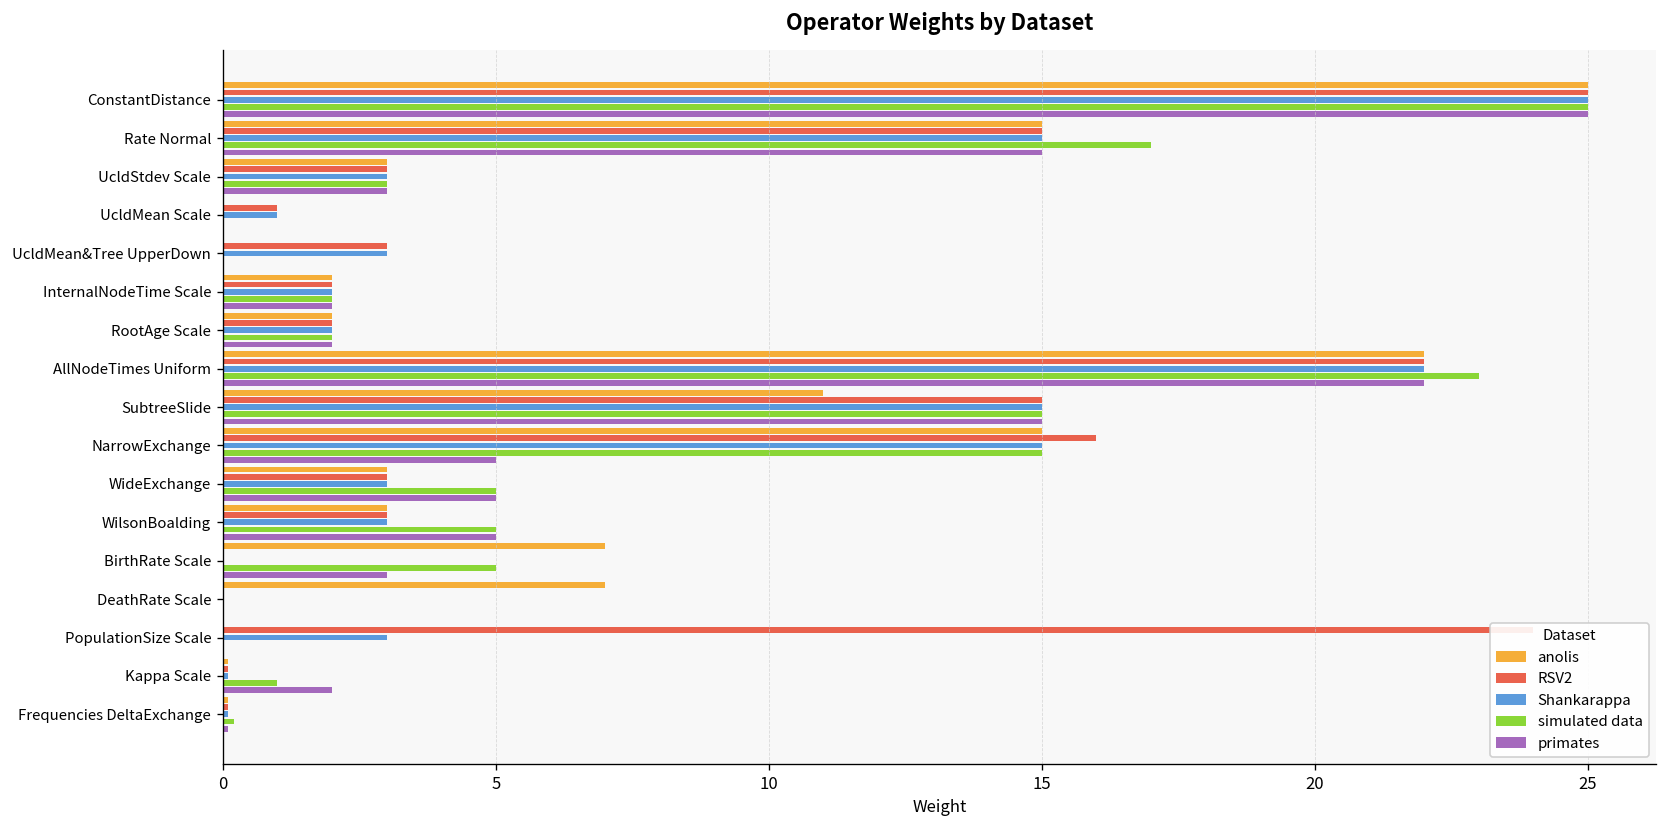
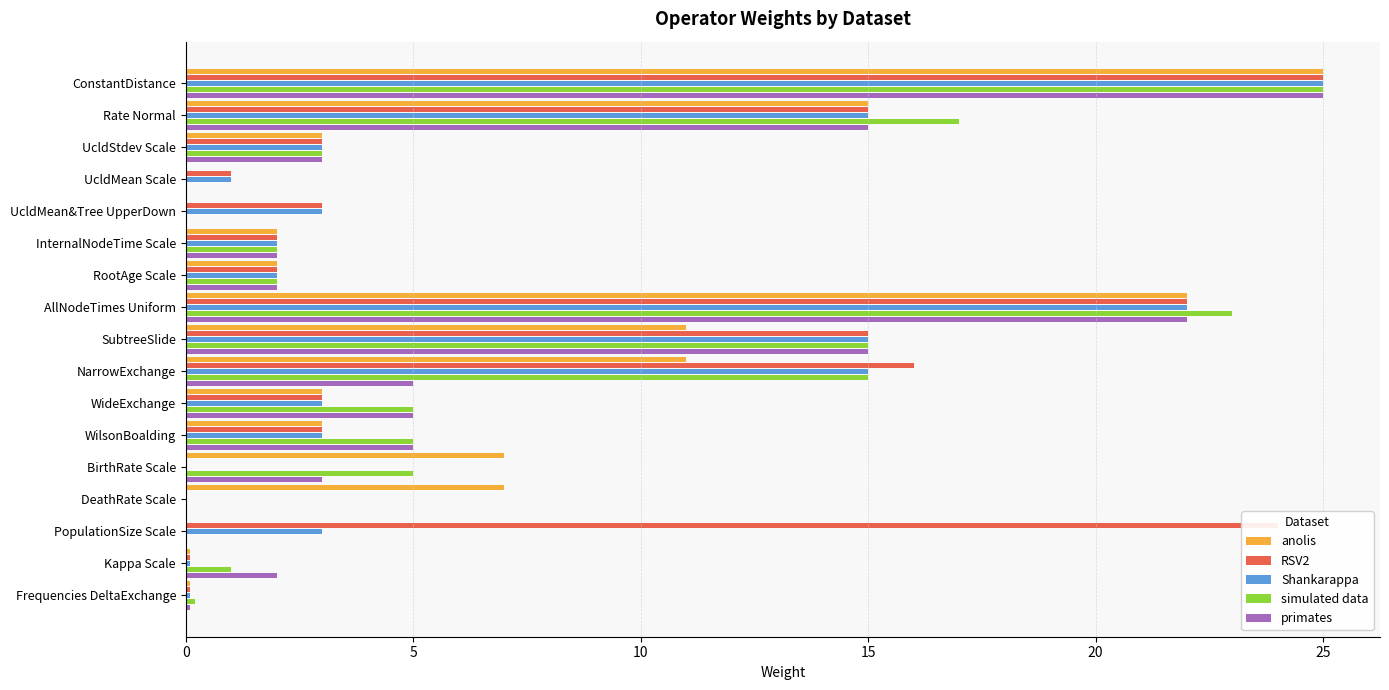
  {
    "anolis": {
      "ConstantDistance": 25,
      "Rate Normal": 15,
      "UcldStdev Scale": 3,
      "UcldMean Scale": 0,
      "UcldMean&Tree UpperDown": 0,
      "InternalNodeTime Scale": 2,
      "RootAge Scale": 2,
      "AllNodeTimes Uniform": 22,
      "SubtreeSlide": 11,
-     "NarrowExchange": 15,
+     "NarrowExchange": 11,
      "WideExchange": 3,
      "WilsonBoalding": 3,
      "BirthRate Scale": 7,
      "DeathRate Scale": 7,
      "PopulationSize Scale": 0,
      "Kappa Scale": 0.1,
      "Frequencies DeltaExchange": 0.1
    },
    "RSV2": {
      "ConstantDistance": 25,
      "Rate Normal": 15,
      "UcldStdev Scale": 3,
      "UcldMean Scale": 1,
      "UcldMean&Tree UpperDown": 3,
      "InternalNodeTime Scale": 2,
      "RootAge Scale": 2,
      "AllNodeTimes Uniform": 22,
      "SubtreeSlide": 15,
      "NarrowExchange": 16,
      "WideExchange": 3,
      "WilsonBoalding": 3,
      "BirthRate Scale": 0,
      "DeathRate Scale": 0,
      "Kappa Scale": 0.1,
      "Frequencies DeltaExchange": 0.1
    },
    "Shankarappa": {
      "ConstantDistance": 25,
      "Rate Normal": 15,
      "UcldStdev Scale": 3,
      "UcldMean Scale": 1,
      "UcldMean&Tree UpperDown": 3,
      "InternalNodeTime Scale": 2,
      "RootAge Scale": 2,
      "AllNodeTimes Uniform": 22,
      "SubtreeSlide": 15,
      "NarrowExchange": 15,
      "WideExchange": 3,
      "WilsonBoalding": 3,
      "BirthRate Scale": 0,
      "DeathRate Scale": 0,
      "PopulationSize Scale": 3,
      "Kappa Scale": 0.1,
      "Frequencies DeltaExchange": 0.1
    },
    "simulated data": {
      "ConstantDistance": 25,
      "Rate Normal": 17,
      "UcldStdev Scale": 3,
      "UcldMean Scale": 0,
      "UcldMean&Tree UpperDown": 0,
      "InternalNodeTime Scale": 2,
      "RootAge Scale": 2,
      "AllNodeTimes Uniform": 23,
      "SubtreeSlide": 15,
      "NarrowExchange": 15,
      "WideExchange": 5,
      "WilsonBoalding": 5,
      "BirthRate Scale": 5,
      "DeathRate Scale": 0,
      "PopulationSize Scale": 0,
      "Kappa Scale": 1,
      "Frequencies DeltaExchange": 0.2
    },
    "primates": {
      "ConstantDistance": 25,
      "Rate Normal": 15,
      "UcldStdev Scale": 3,
      "UcldMean Scale": 0,
      "UcldMean&Tree UpperDown": 0,
      "InternalNodeTime Scale": 2,
      "RootAge Scale": 2,
      "AllNodeTimes Uniform": 22,
      "SubtreeSlide": 15,
      "NarrowExchange": 5,
      "WideExchange": 5,
      "WilsonBoalding": 5,
      "BirthRate Scale": 3,
      "DeathRate Scale": 0,
      "PopulationSize Scale": 0,
      "Kappa Scale": 2,
      "Frequencies DeltaExchange": 0.1
    }
  }
